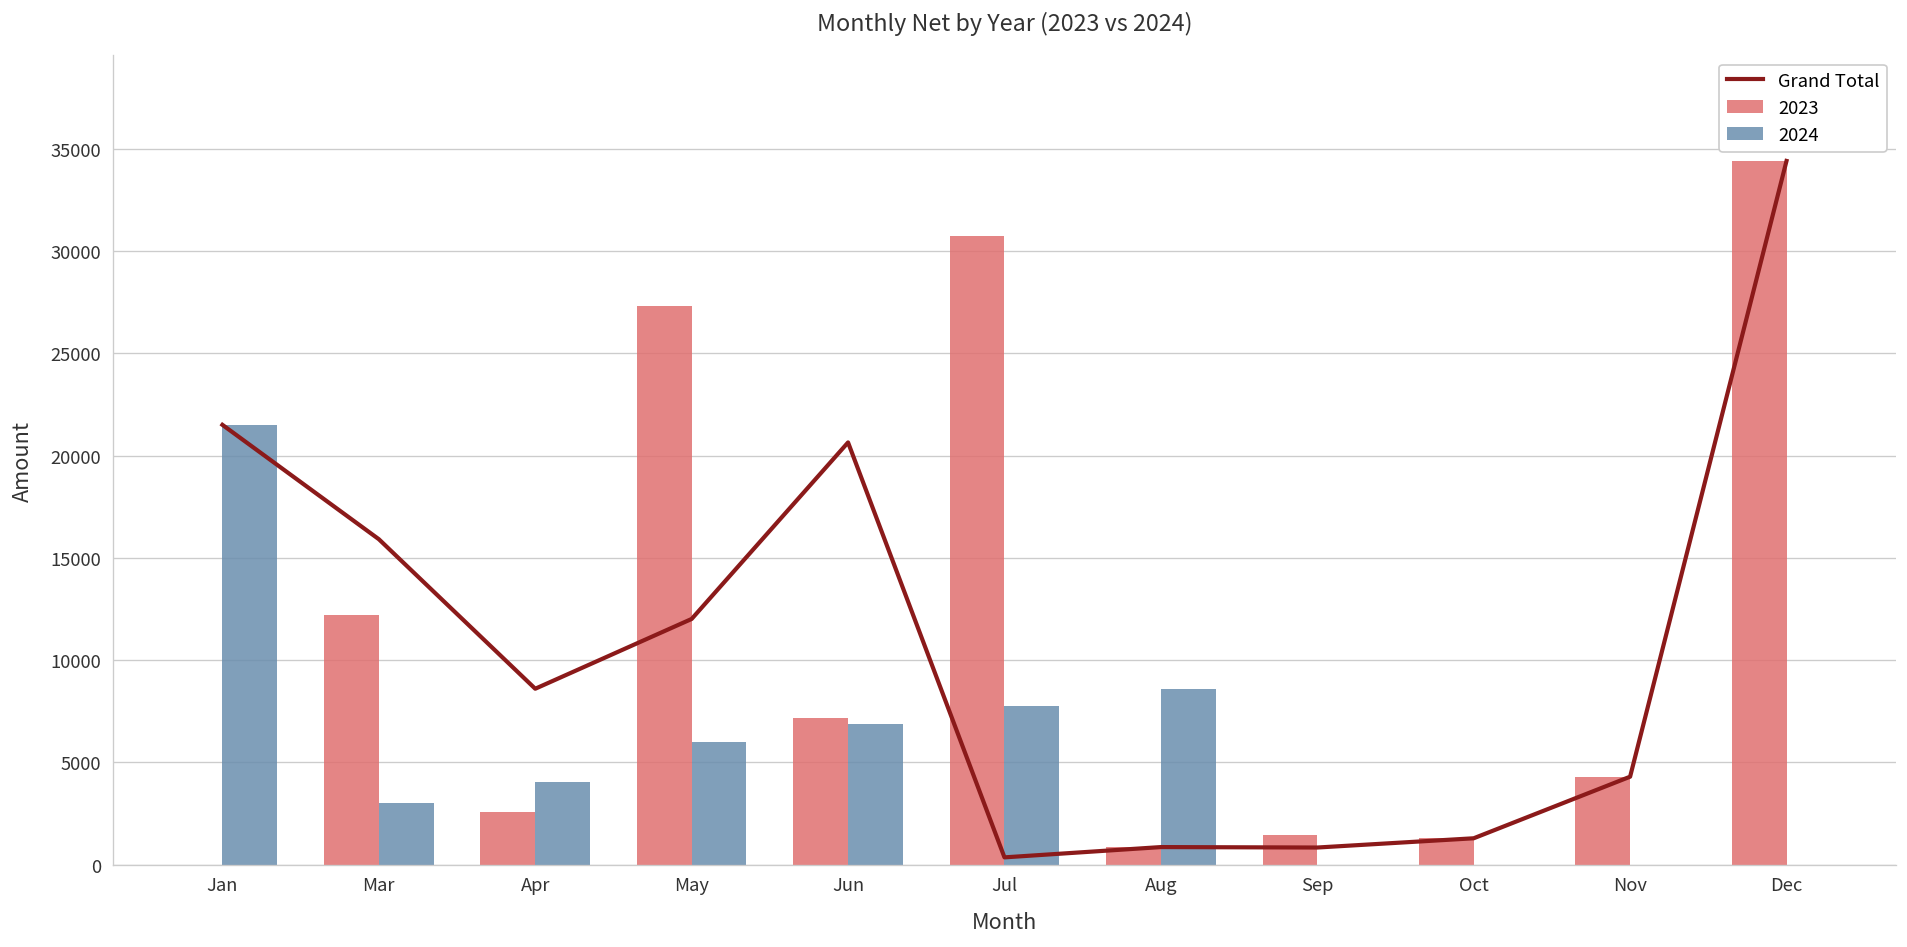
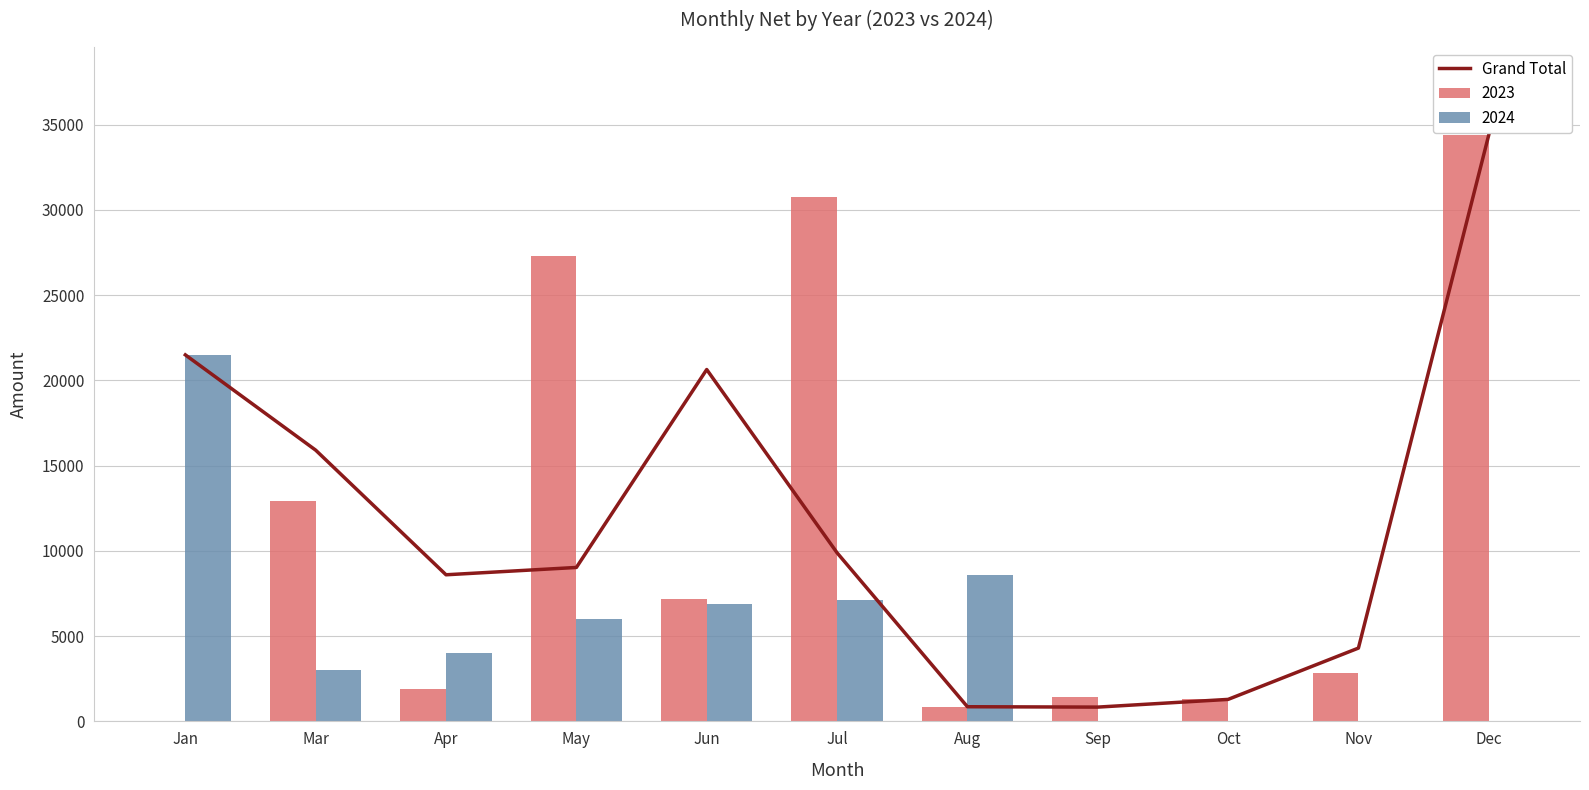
  {
    "2023": {
      "Jan": 0,
-     "Mar": 12200,
-     "Apr": 2600,
+     "Mar": 12900,
+     "Apr": 1900,
      "May": 27300,
      "Jun": 7200,
      "Jul": 30700,
      "Aug": 900,
      "Sep": 1400,
      "Oct": 1300,
-     "Nov": 4300,
+     "Nov": 2800,
      "Dec": 34400
    },
    "Grand Total": {
      "Jan": 21500,
      "Mar": 15900,
      "Apr": 8600,
-     "May": 12000,
+     "May": 9000,
      "Jun": 20600,
-     "Jul": 400,
+     "Jul": 9900,
      "Aug": 900,
      "Sep": 800,
      "Oct": 1300,
      "Nov": 4300,
      "Dec": 34400
    },
    "2024": {
      "Jan": 21500,
      "Mar": 3000,
      "Apr": 4000,
      "May": 6000,
      "Jun": 6900,
-     "Jul": 7700,
+     "Jul": 7100,
      "Aug": 8600,
      "Sep": 0,
      "Oct": 0,
      "Nov": 0,
      "Dec": 0
    }
  }
